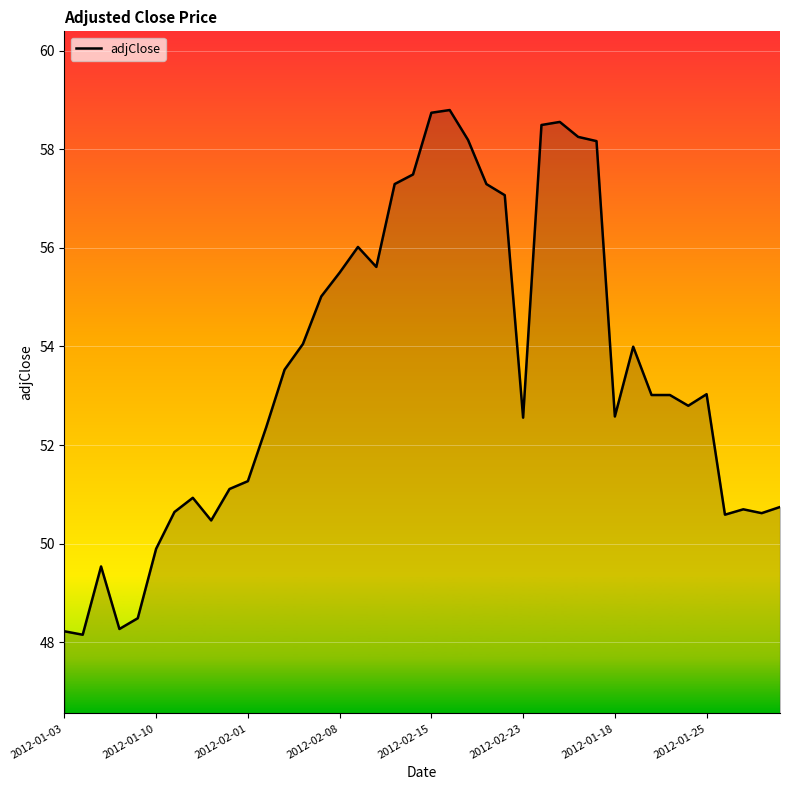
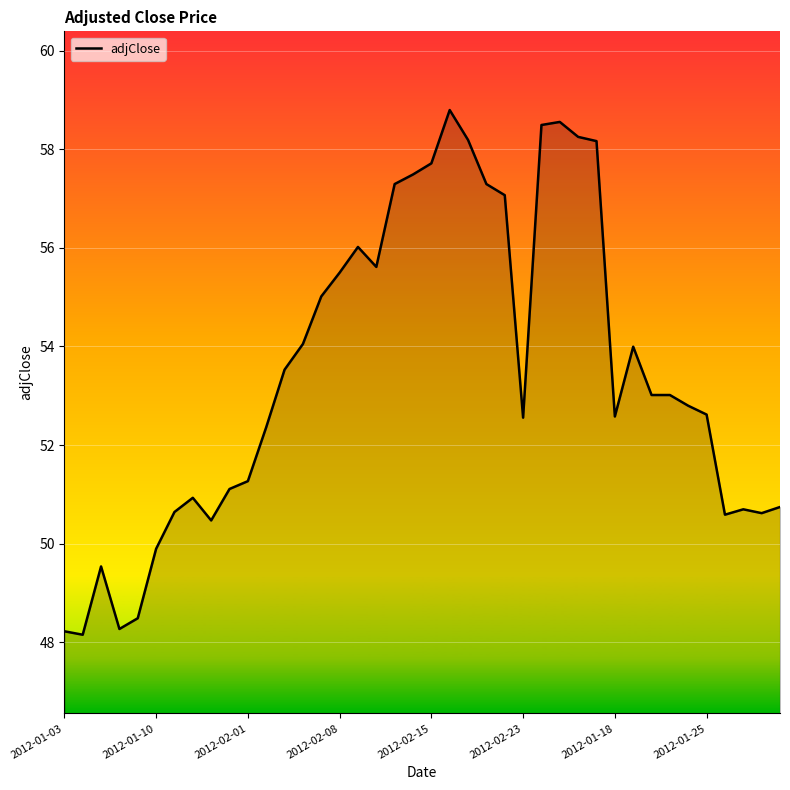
  {
    "2012-01-03": 48.2,
    "2012-01-10": 49.9,
    "2012-02-01": 51.3,
    "2012-02-08": 55.5,
-   "2012-02-15": 58.7,
+   "2012-02-15": 57.7,
    "2012-02-23": 52.6,
    "2012-01-18": 52.6,
-   "2012-01-25": 53.0
+   "2012-01-25": 52.6
  }
